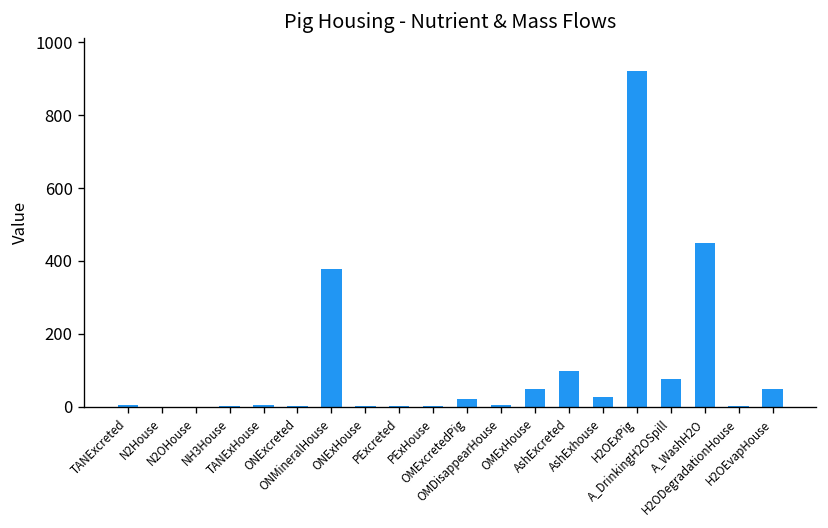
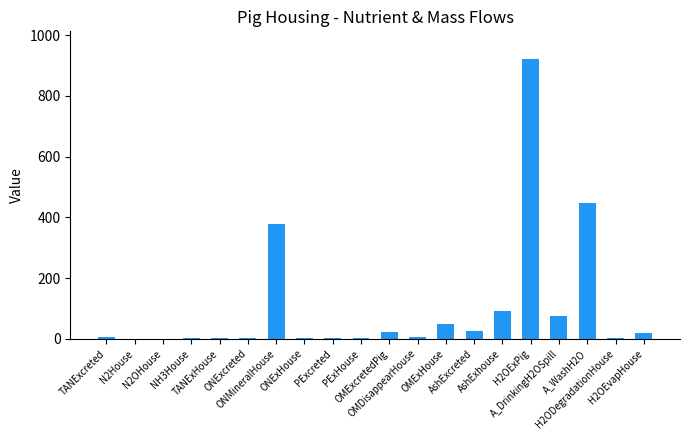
  {
    "N2House": 0,
    "N2OHouse": 0,
    "ONMineralHouse": 380,
    "OMExcretedPig": 20,
    "OMExHouse": 50,
-   "AshExcreted": 100,
-   "AshExhouse": 30,
+   "AshExcreted": 30,
+   "AshExhouse": 90,
    "H2OExPig": 920,
    "A_DrinkingH2OSpill": 80,
    "A_WashH2O": 450,
-   "H2OEvapHouse": 50
+   "H2OEvapHouse": 20
  }
